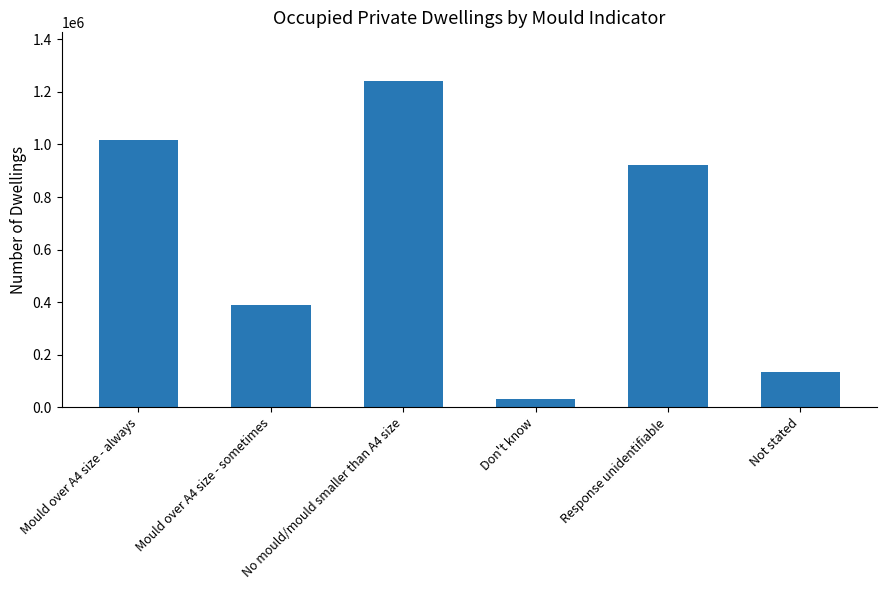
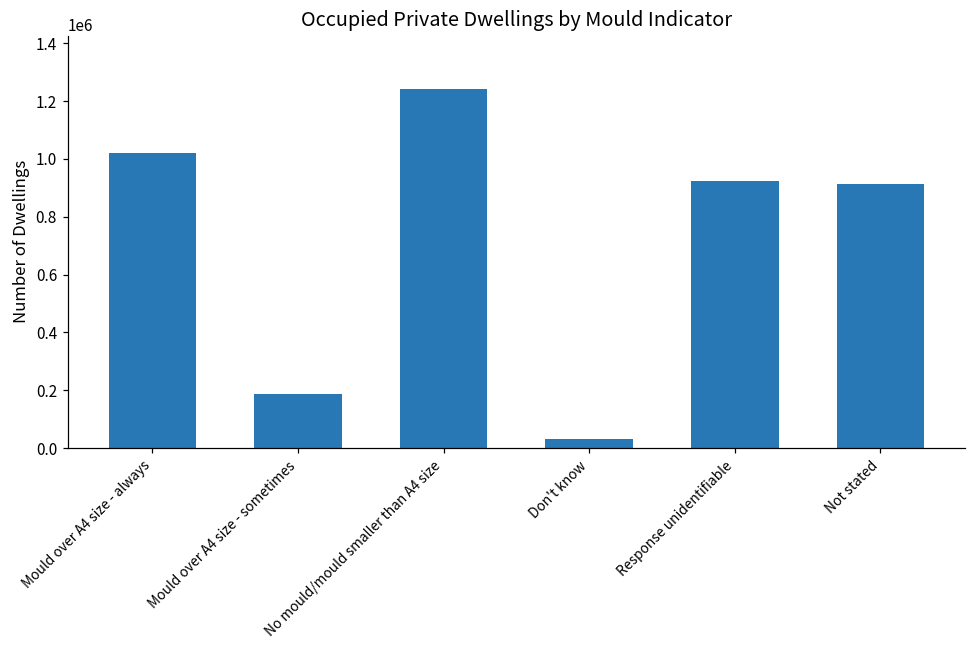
  {
    "Mould over A4 size - always": 1020000,
-   "Mould over A4 size - sometimes": 390000,
+   "Mould over A4 size - sometimes": 190000,
    "No mould/mould smaller than A4 size": 1240000,
    "Don't know": 30000,
    "Response unidentifiable": 920000,
-   "Not stated": 130000
+   "Not stated": 910000
  }
